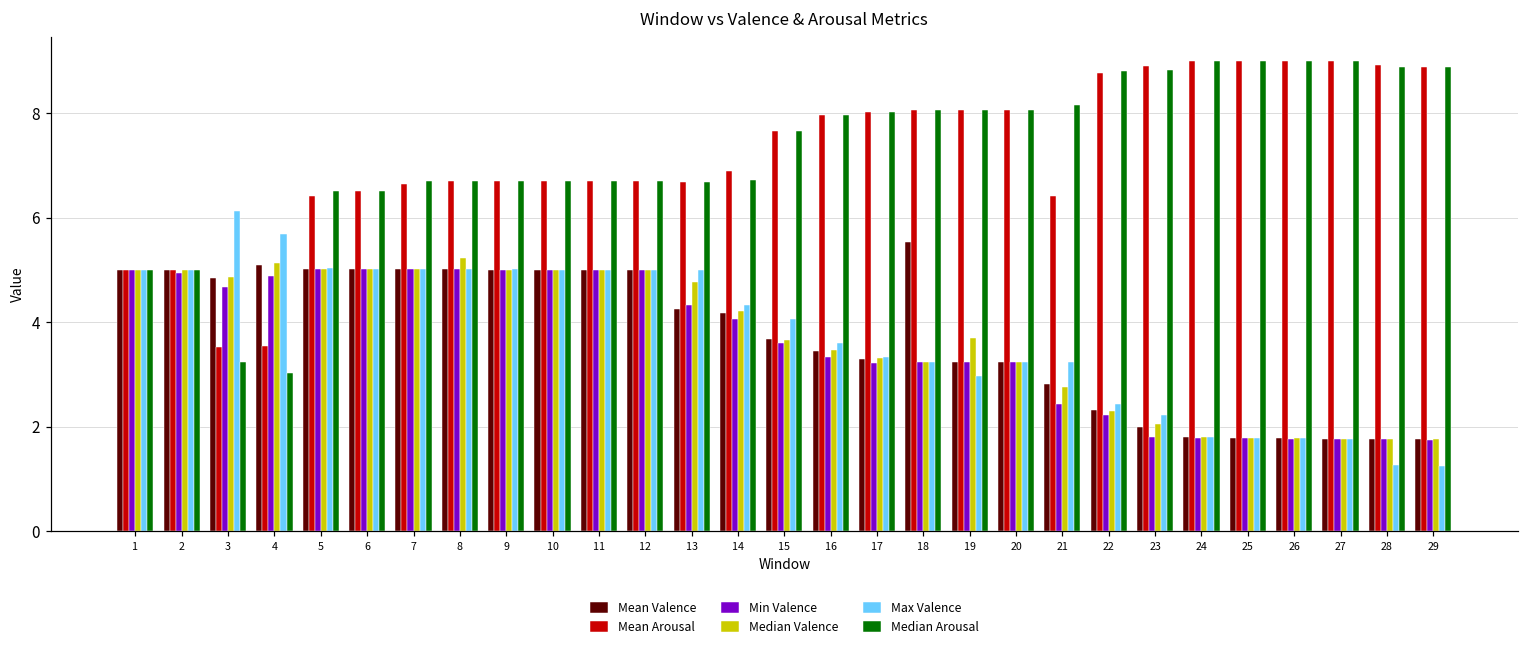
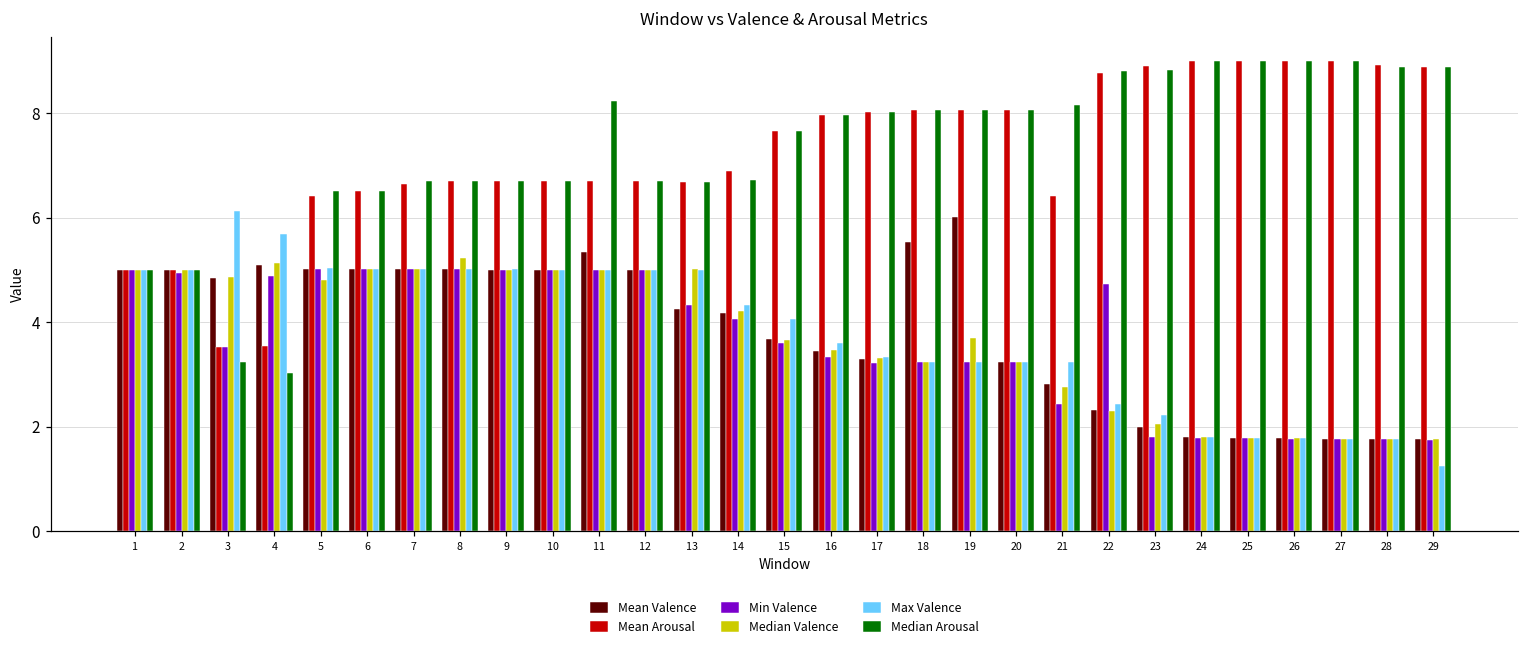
  {
    "Mean Valence": {
      "1": 5.0,
      "2": 5.0,
      "3": 4.8,
      "4": 5.1,
      "5": 5.0,
      "6": 5.0,
      "7": 5.0,
      "8": 5.0,
      "9": 5.0,
      "10": 5.0,
-     "11": 5.0,
+     "11": 5.3,
      "12": 5.0,
      "13": 4.3,
      "14": 4.2,
      "15": 3.7,
      "16": 3.5,
      "17": 3.3,
      "18": 5.5,
-     "19": 3.2,
+     "19": 6.0,
      "20": 3.2,
      "21": 2.8,
      "22": 2.3,
      "23": 2.0,
      "24": 1.8,
      "25": 1.8,
      "26": 1.8,
      "27": 1.8,
      "28": 1.8,
      "29": 1.8
    },
    "Mean Arousal": {
      "1": 5.0,
      "2": 5.0,
      "3": 3.5,
      "4": 3.5,
      "5": 6.4,
      "6": 6.5,
      "7": 6.6,
      "8": 6.7,
      "9": 6.7,
      "10": 6.7,
      "11": 6.7,
      "12": 6.7,
      "13": 6.7,
      "14": 6.9,
      "15": 7.7,
      "16": 8.0,
      "17": 8.0,
      "18": 8.1,
      "19": 8.1,
      "20": 8.1,
      "21": 6.4,
      "22": 8.8,
      "23": 8.9,
      "24": 9.0,
      "25": 9.0,
      "26": 9.0,
      "27": 9.0,
      "28": 8.9,
      "29": 8.9
    },
    "Min Valence": {
      "1": 5.0,
      "2": 4.9,
-     "3": 4.7,
+     "3": 3.5,
      "4": 4.9,
      "5": 5.0,
      "6": 5.0,
      "7": 5.0,
      "8": 5.0,
      "9": 5.0,
      "10": 5.0,
      "11": 5.0,
      "12": 5.0,
      "13": 4.3,
      "14": 4.1,
      "15": 3.6,
      "16": 3.3,
      "17": 3.2,
      "18": 3.2,
      "19": 3.2,
      "20": 3.2,
      "21": 2.4,
-     "22": 2.2,
+     "22": 4.7,
      "23": 1.8,
      "24": 1.8,
      "25": 1.8,
      "26": 1.8,
      "27": 1.8,
      "28": 1.8,
      "29": 1.8
    },
    "Median Valence": {
      "1": 5.0,
      "2": 5.0,
      "3": 4.9,
      "4": 5.1,
-     "5": 5.0,
+     "5": 4.8,
      "6": 5.0,
      "7": 5.0,
      "8": 5.2,
      "9": 5.0,
      "10": 5.0,
      "11": 5.0,
      "12": 5.0,
-     "13": 4.8,
+     "13": 5.0,
      "14": 4.2,
      "15": 3.7,
      "16": 3.5,
      "17": 3.3,
      "18": 3.2,
      "19": 3.7,
      "20": 3.2,
      "21": 2.8,
      "22": 2.3,
      "23": 2.1,
      "24": 1.8,
      "25": 1.8,
      "26": 1.8,
      "27": 1.8,
      "28": 1.8,
      "29": 1.8
    },
    "Max Valence": {
      "1": 5.0,
      "2": 5.0,
      "3": 6.1,
      "4": 5.7,
      "5": 5.0,
      "6": 5.0,
      "7": 5.0,
      "8": 5.0,
      "9": 5.0,
      "10": 5.0,
      "11": 5.0,
      "12": 5.0,
      "13": 5.0,
      "14": 4.3,
      "15": 4.1,
      "16": 3.6,
      "17": 3.3,
      "18": 3.2,
-     "19": 3.0,
+     "19": 3.2,
      "20": 3.2,
      "21": 3.2,
      "22": 2.4,
      "23": 2.2,
      "24": 1.8,
      "25": 1.8,
      "26": 1.8,
      "27": 1.8,
-     "28": 1.3,
+     "28": 1.8,
      "29": 1.3
    },
    "Median Arousal": {
      "1": 5.0,
      "2": 5.0,
      "3": 3.2,
      "4": 3.0,
      "5": 6.5,
      "6": 6.5,
      "7": 6.7,
      "8": 6.7,
      "9": 6.7,
      "10": 6.7,
-     "11": 6.7,
+     "11": 8.2,
      "12": 6.7,
      "13": 6.7,
      "14": 6.7,
      "15": 7.7,
      "16": 8.0,
      "17": 8.0,
      "18": 8.1,
      "19": 8.1,
      "20": 8.1,
      "21": 8.2,
      "22": 8.8,
      "23": 8.8,
      "24": 9.0,
      "25": 9.0,
      "26": 9.0,
      "27": 9.0,
      "28": 8.9,
      "29": 8.9
    }
  }
